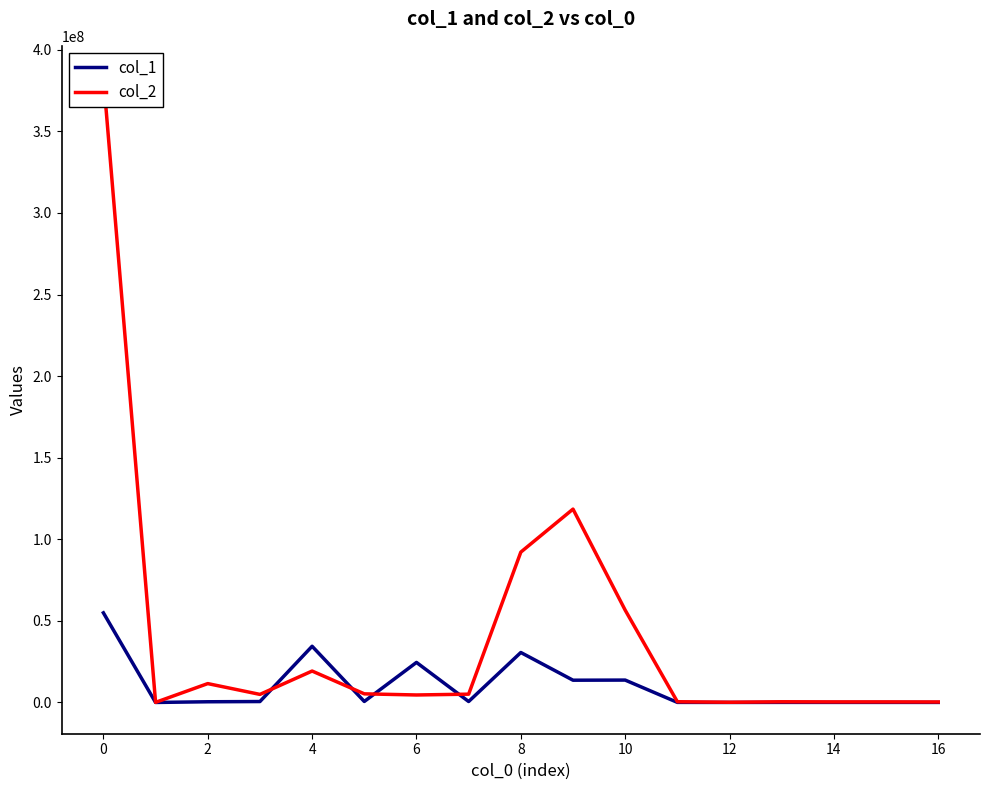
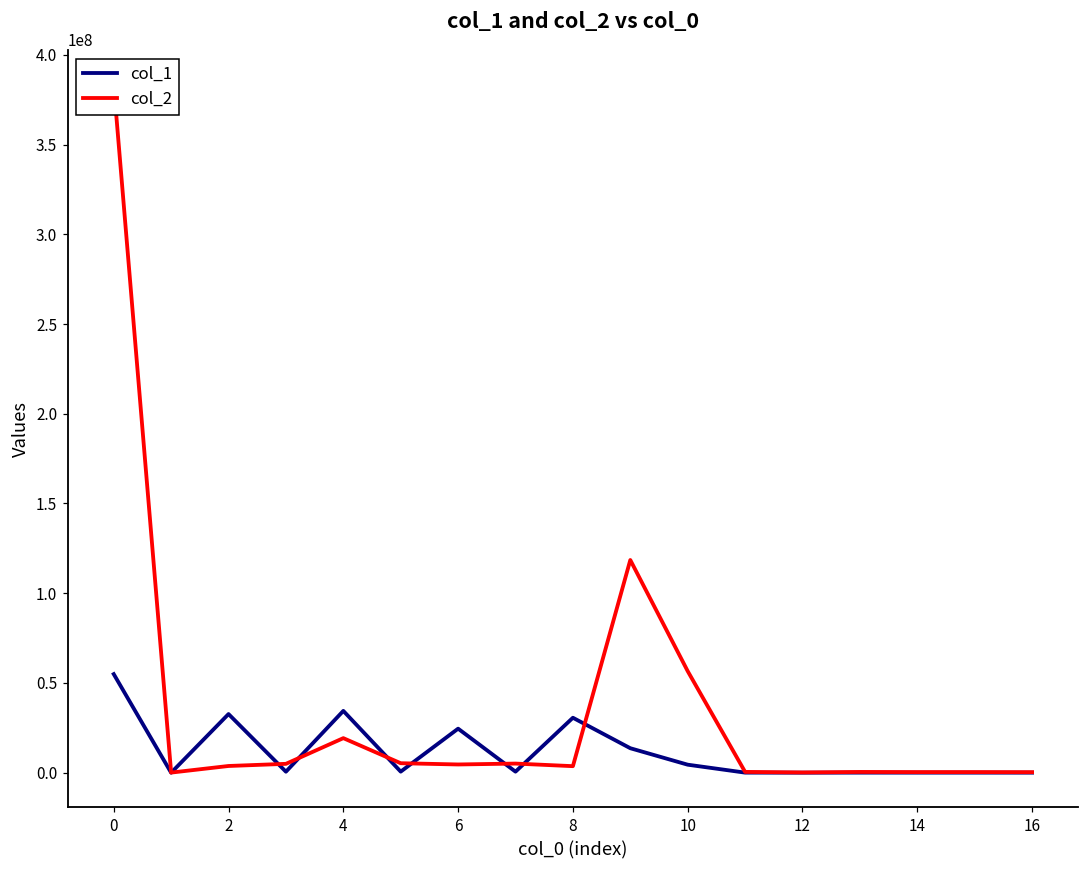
  {
    "col_1": {
      "0": 55000000,
-     "2": 0,
+     "2": 33000000,
      "4": 34000000,
      "6": 25000000,
      "8": 31000000,
-     "10": 14000000
+     "10": 4000000
    },
    "col_2": {
-     "2": 12000000,
+     "2": 4000000,
      "4": 19000000,
      "6": 5000000,
-     "8": 92000000,
+     "8": 4000000,
      "10": 57000000
    }
  }
